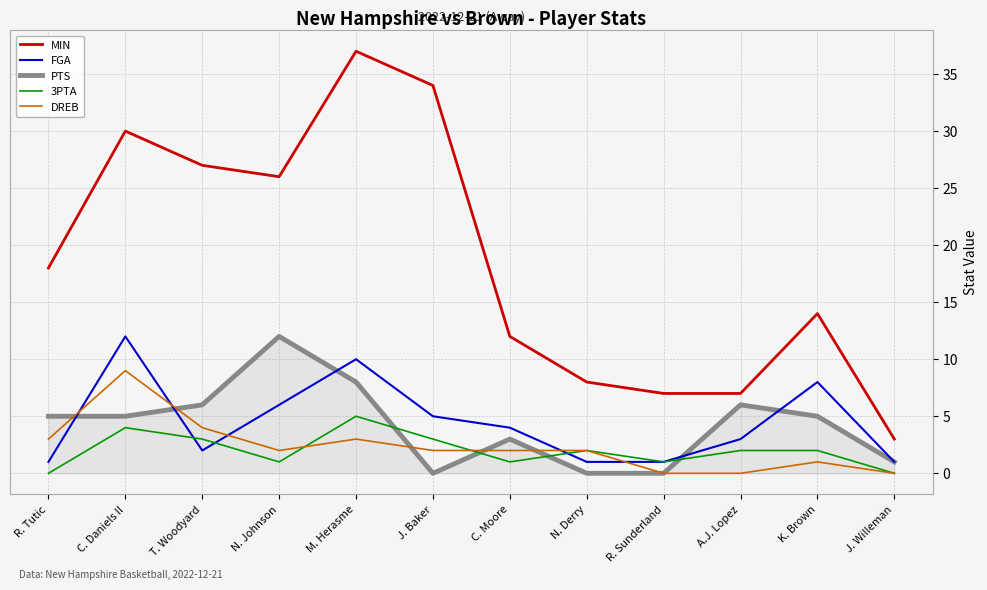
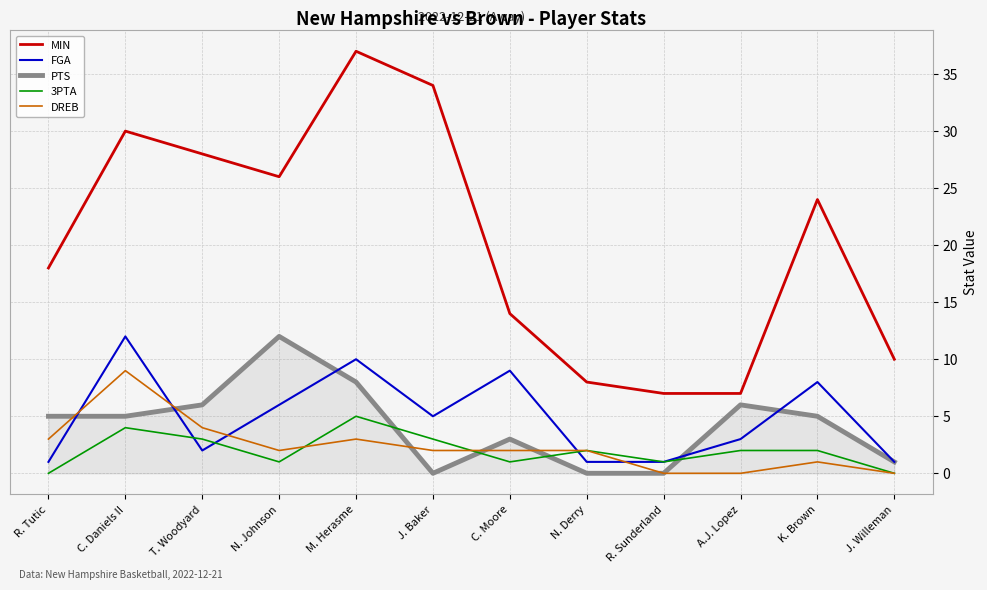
  {
    "MIN": {
      "R. Tutic": 18,
      "C. Daniels II": 30,
-     "T. Woodyard": 27,
+     "T. Woodyard": 28,
      "N. Johnson": 26,
      "M. Herasme": 37,
      "J. Baker": 34,
-     "C. Moore": 12,
+     "C. Moore": 14,
      "N. Derry": 8,
      "R. Sunderland": 7,
      "A.J. Lopez": 7,
-     "K. Brown": 14,
-     "J. Willeman": 3
+     "K. Brown": 24,
+     "J. Willeman": 10
    },
    "FGA": {
      "R. Tutic": 1,
      "C. Daniels II": 12,
      "T. Woodyard": 2,
      "N. Johnson": 6,
      "M. Herasme": 10,
      "J. Baker": 5,
-     "C. Moore": 4,
+     "C. Moore": 9,
      "N. Derry": 1,
      "A.J. Lopez": 3,
      "K. Brown": 8
    },
    "PTS": {
      "R. Tutic": 5,
      "C. Daniels II": 5,
      "T. Woodyard": 6,
      "N. Johnson": 12,
      "M. Herasme": 8,
      "J. Baker": 0,
      "C. Moore": 3,
      "N. Derry": 0,
      "A.J. Lopez": 6,
      "K. Brown": 5
    },
    "3PTA": {
      "R. Tutic": 0,
      "C. Daniels II": 4,
      "T. Woodyard": 3,
      "N. Johnson": 1,
      "M. Herasme": 5,
      "J. Baker": 3,
      "C. Moore": 1,
      "A.J. Lopez": 2,
      "K. Brown": 2
    },
    "DREB": {
      "R. Tutic": 3,
      "C. Daniels II": 9,
      "T. Woodyard": 4,
      "N. Johnson": 2,
      "M. Herasme": 3,
      "J. Baker": 2,
      "C. Moore": 2,
      "A.J. Lopez": 0,
      "K. Brown": 1
    }
  }
